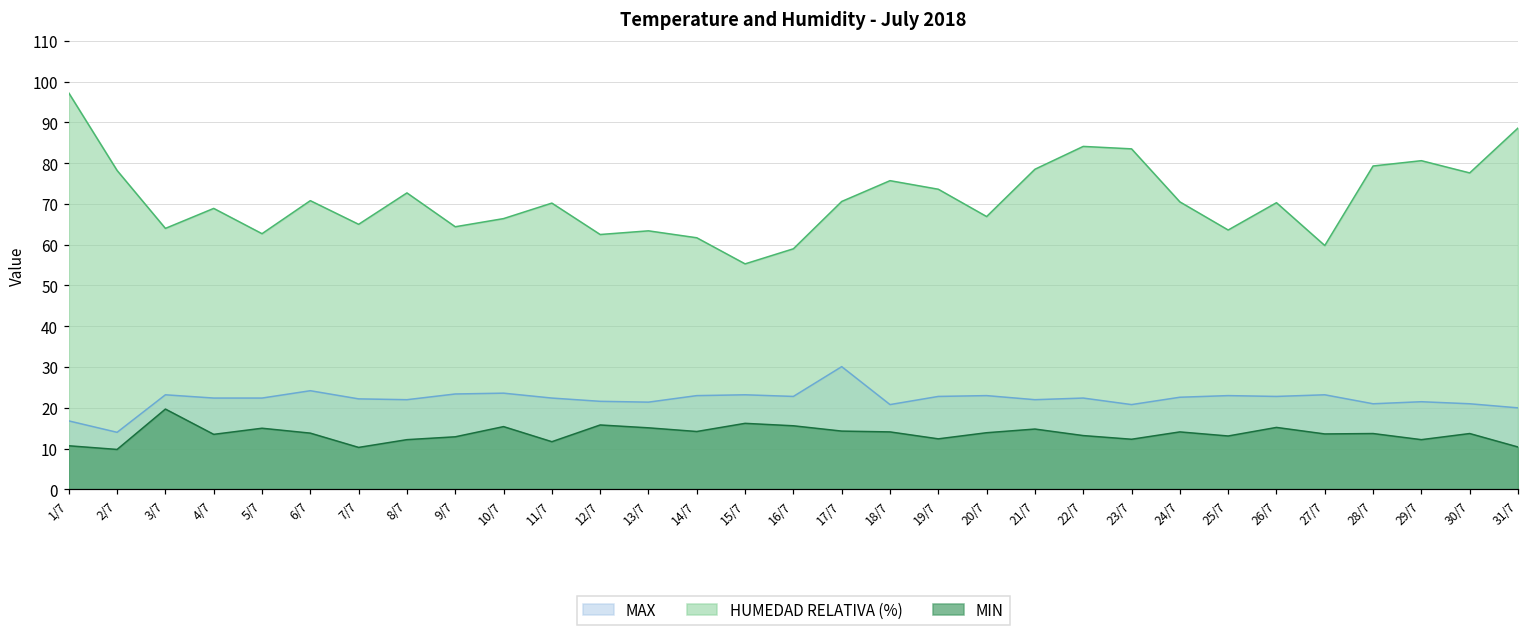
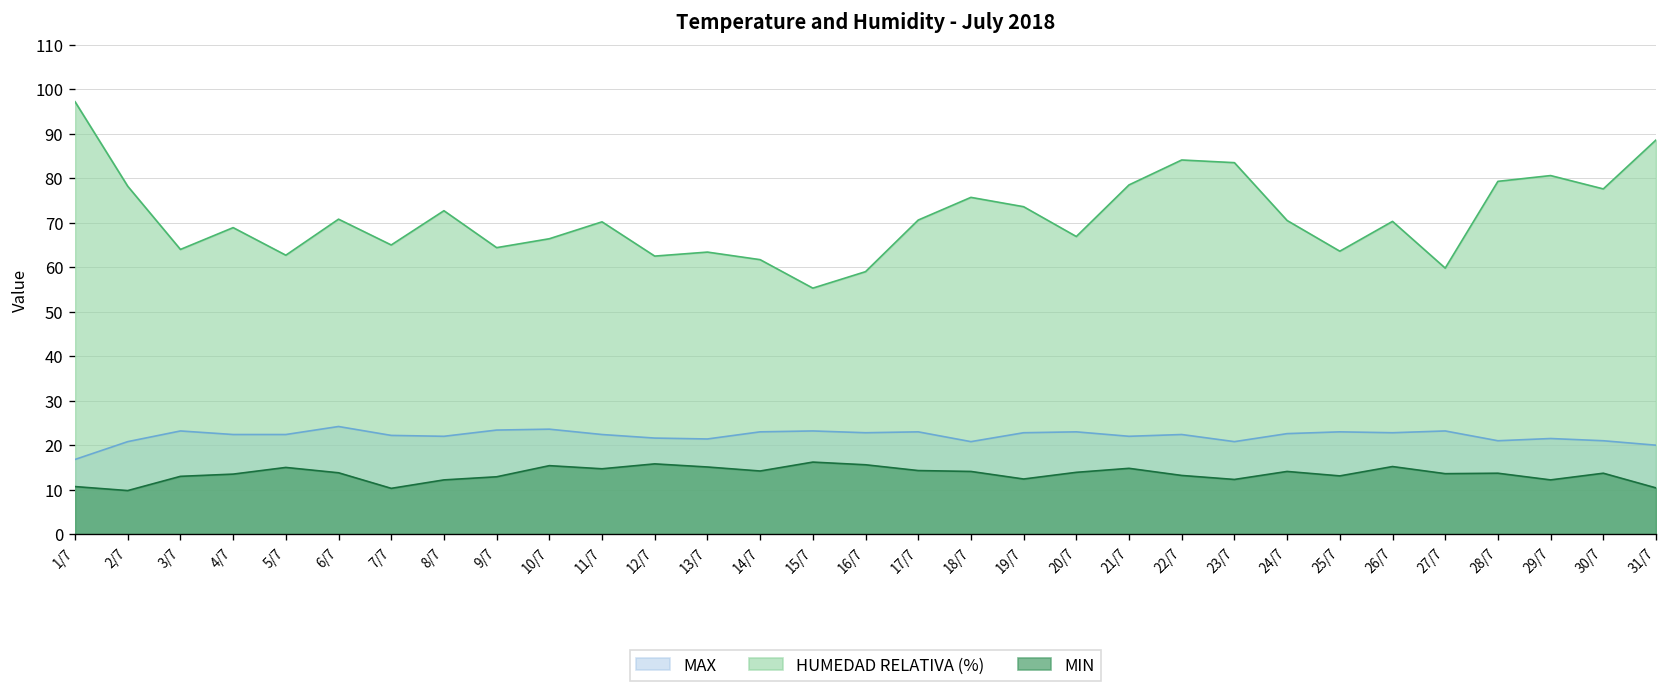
  {
    "MAX": {
      "1/7": 17,
-     "2/7": 14,
+     "2/7": 21,
      "3/7": 23,
      "4/7": 22,
      "5/7": 22,
      "6/7": 24,
      "7/7": 22,
      "8/7": 22,
      "9/7": 23,
      "10/7": 24,
      "11/7": 22,
      "12/7": 22,
      "13/7": 21,
      "14/7": 23,
      "15/7": 23,
      "16/7": 23,
-     "17/7": 30,
+     "17/7": 23,
      "18/7": 21,
      "19/7": 23,
      "20/7": 23,
      "21/7": 22,
      "22/7": 22,
      "23/7": 21,
      "24/7": 23,
      "25/7": 23,
      "26/7": 23,
      "27/7": 23,
      "28/7": 21,
      "29/7": 22,
      "30/7": 21,
      "31/7": 20
    },
    "HUMEDAD RELATIVA (%)": {
      "1/7": 97,
      "2/7": 78,
      "3/7": 64,
      "4/7": 69,
      "5/7": 63,
      "6/7": 71,
      "7/7": 65,
      "8/7": 73,
      "9/7": 64,
      "10/7": 66,
      "11/7": 70,
      "12/7": 63,
      "13/7": 63,
      "14/7": 62,
      "15/7": 55,
      "16/7": 59,
      "17/7": 71,
      "18/7": 76,
      "19/7": 74,
      "20/7": 67,
      "21/7": 79,
      "22/7": 84,
      "23/7": 84,
      "24/7": 71,
      "25/7": 64,
      "26/7": 70,
      "27/7": 60,
      "28/7": 79,
      "29/7": 81,
      "30/7": 78,
      "31/7": 89
    },
    "MIN": {
      "1/7": 11,
      "2/7": 10,
-     "3/7": 20,
+     "3/7": 13,
      "4/7": 14,
      "5/7": 15,
      "6/7": 14,
      "7/7": 10,
      "8/7": 12,
      "9/7": 13,
      "10/7": 15,
-     "11/7": 12,
+     "11/7": 15,
      "12/7": 16,
      "13/7": 15,
      "14/7": 14,
      "15/7": 16,
      "16/7": 16,
      "17/7": 14,
      "18/7": 14,
      "19/7": 12,
      "20/7": 14,
      "21/7": 15,
      "22/7": 13,
      "23/7": 12,
      "24/7": 14,
      "25/7": 13,
      "26/7": 15,
      "27/7": 14,
      "28/7": 14,
      "29/7": 12,
      "30/7": 14,
      "31/7": 10
    }
  }
